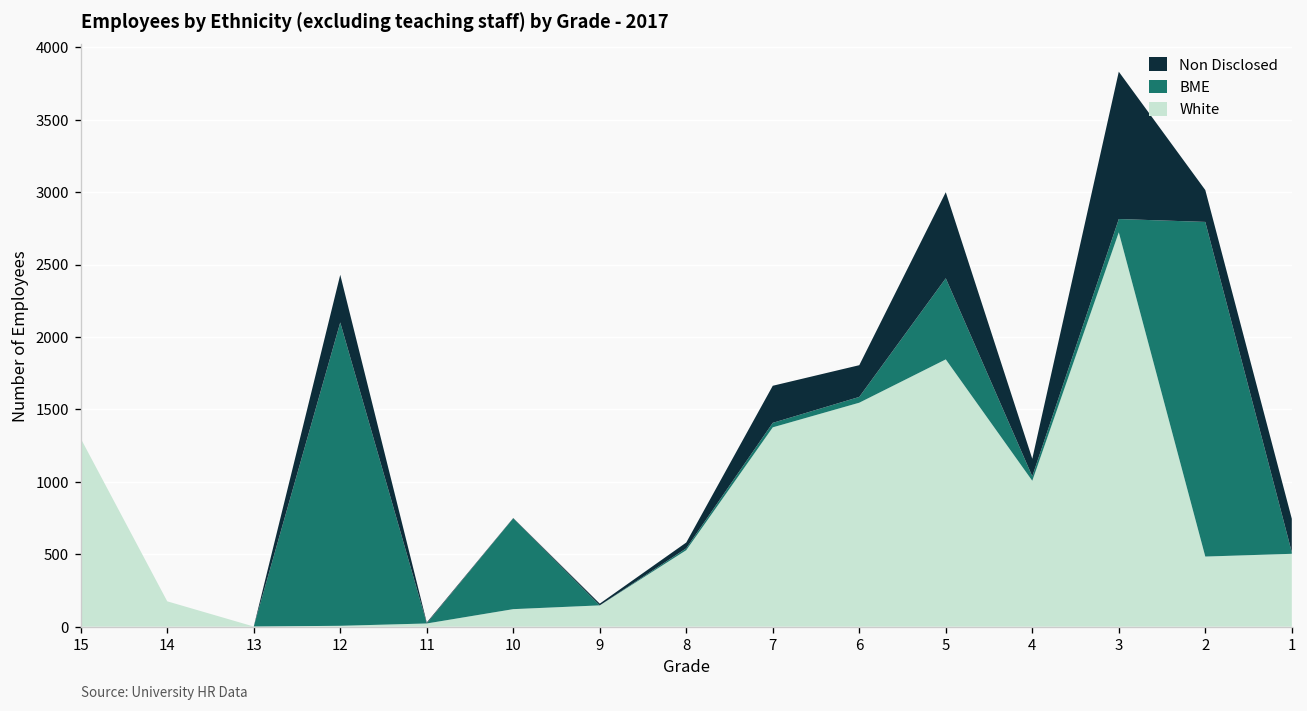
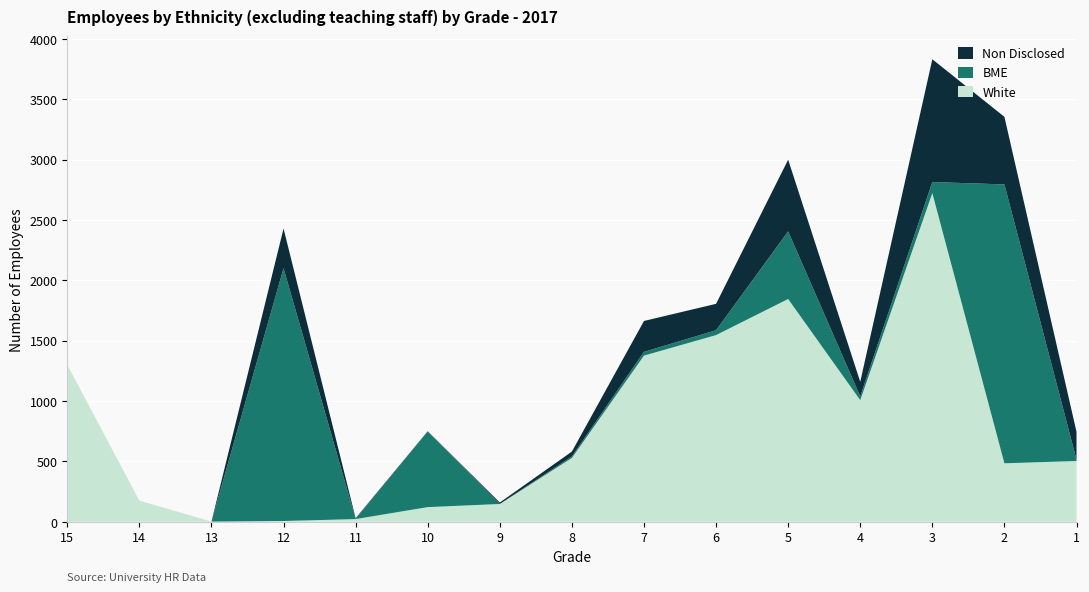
  {
    "Non Disclosed": {
      "12": 330,
      "8": 40,
      "7": 260,
      "6": 220,
      "5": 590,
      "4": 120,
      "3": 1020,
-     "2": 220,
+     "2": 560,
      "1": 230
    }
  }
